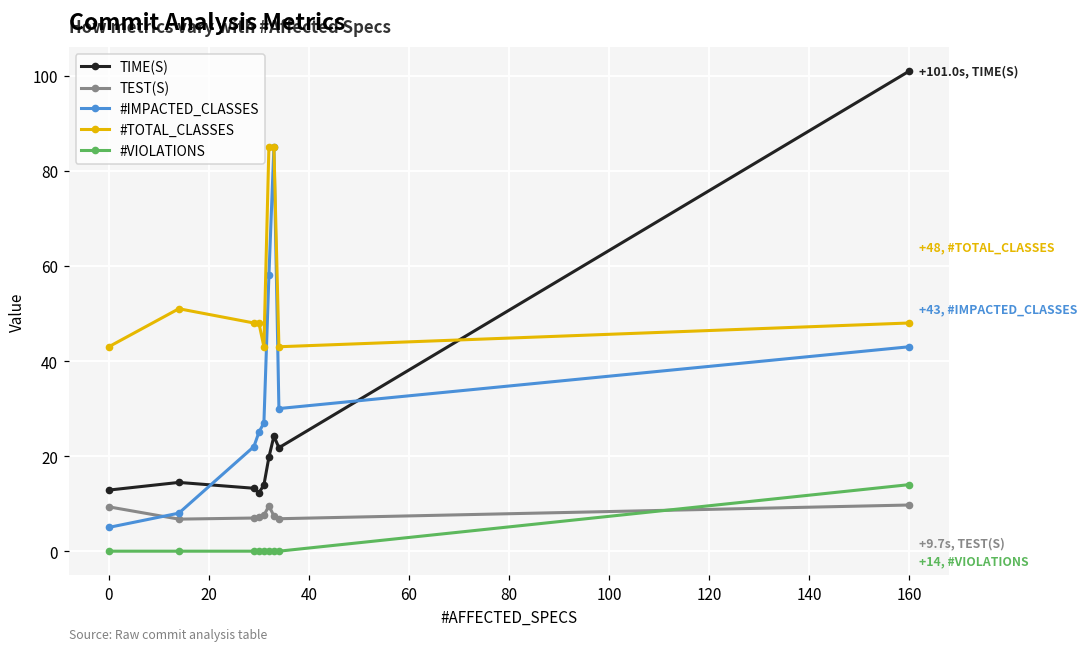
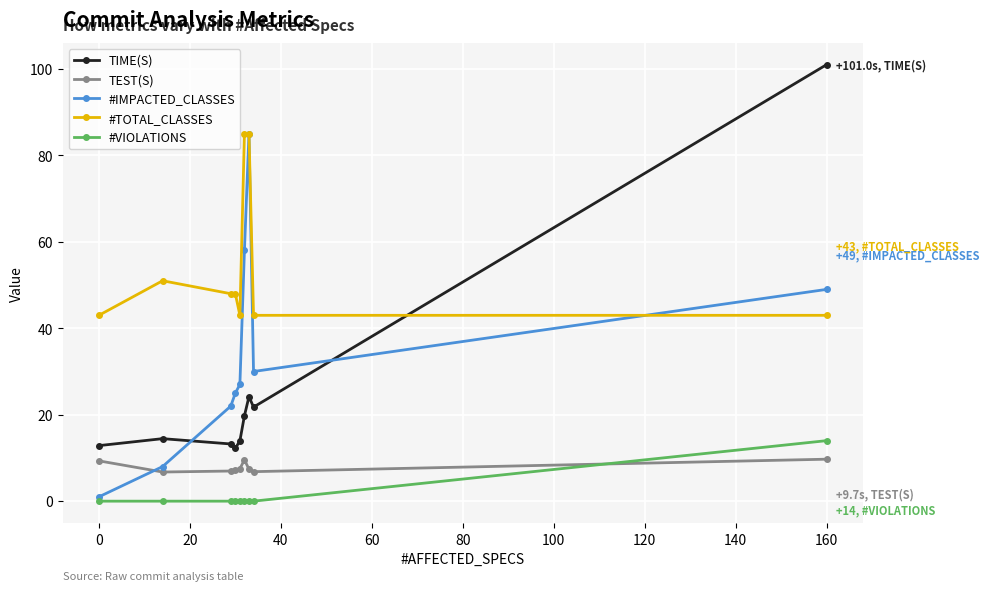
  {
    "TIME(S)": {
      "160": "+101.0s,"
    },
    "TEST(S)": {
      "0": "9",
      "160": "10"
    },
    "#IMPACTED_CLASSES": {
-     "0": "5",
-     "160": "+43,"
+     "0": "1",
+     "160": "+49,"
    },
    "#TOTAL_CLASSES": {
-     "160": "+48,"
+     "160": "+43,"
    },
    "#VIOLATIONS": {
      "0": "0",
      "160": "14"
    }
  }
